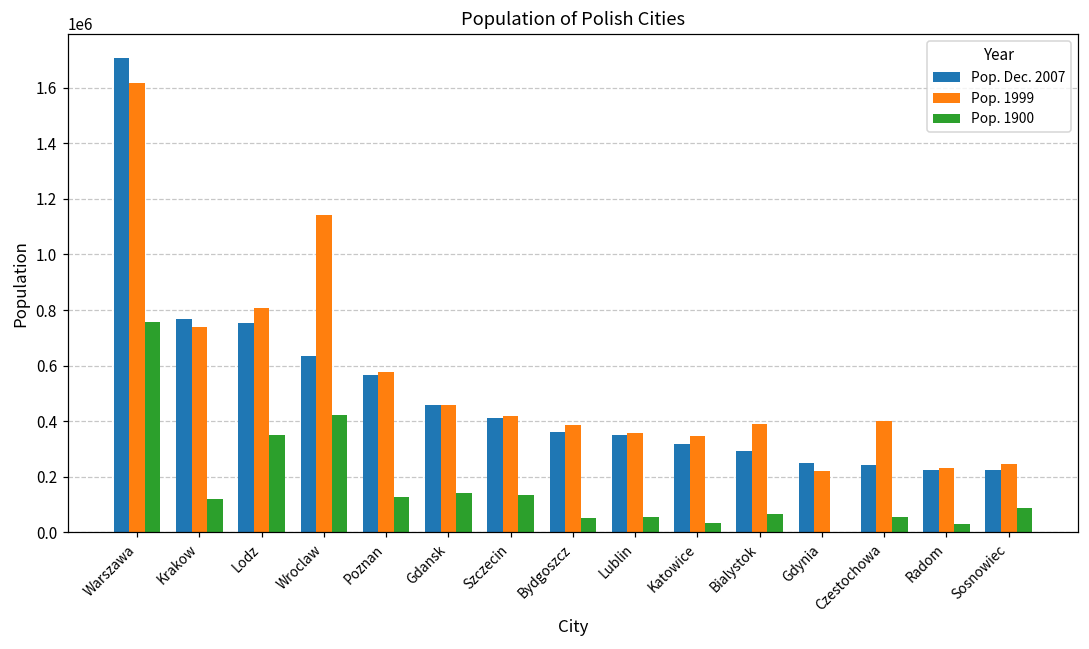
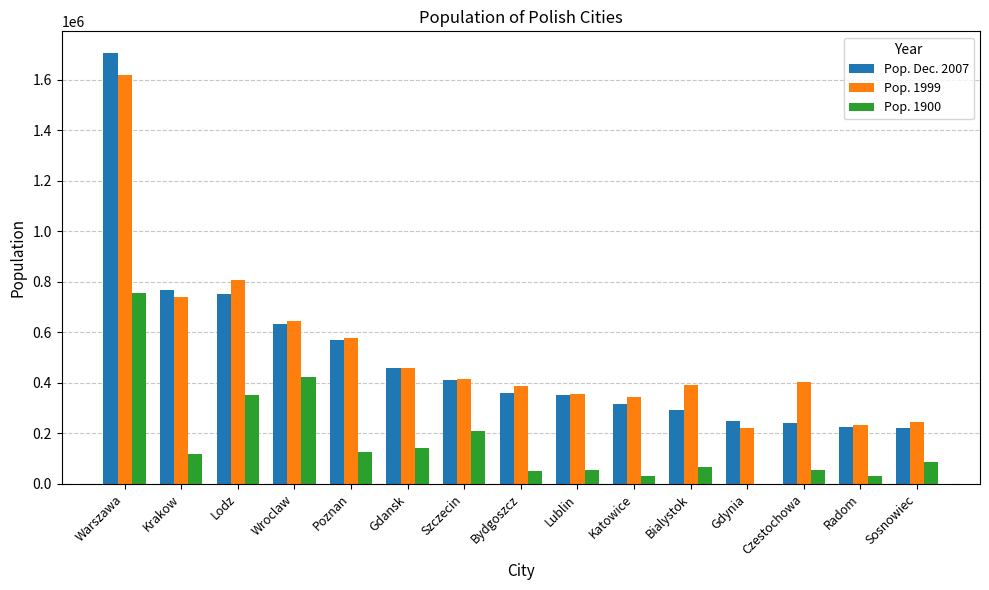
  {
    "Pop. Dec. 2007": {
      "Warszawa": 1710000,
      "Krakow": 770000,
      "Lodz": 750000,
      "Wroclaw": 630000,
      "Poznan": 570000,
      "Gdansk": 460000,
      "Szczecin": 410000,
      "Bydgoszcz": 360000,
      "Lublin": 350000,
      "Katowice": 320000,
      "Bialystok": 290000,
      "Gdynia": 250000,
      "Czestochowa": 240000,
      "Radom": 220000,
      "Sosnowiec": 220000
    },
    "Pop. 1999": {
      "Warszawa": 1620000,
      "Krakow": 740000,
      "Lodz": 810000,
-     "Wroclaw": 1140000,
+     "Wroclaw": 640000,
      "Poznan": 580000,
      "Gdansk": 460000,
      "Szczecin": 420000,
      "Bydgoszcz": 390000,
      "Lublin": 360000,
      "Katowice": 350000,
      "Bialystok": 390000,
      "Gdynia": 220000,
      "Czestochowa": 400000,
      "Radom": 230000,
      "Sosnowiec": 240000
    },
    "Pop. 1900": {
      "Warszawa": 760000,
      "Krakow": 120000,
      "Lodz": 350000,
      "Wroclaw": 420000,
      "Poznan": 130000,
      "Gdansk": 140000,
-     "Szczecin": 140000,
+     "Szczecin": 210000,
      "Bydgoszcz": 50000,
      "Lublin": 50000,
      "Katowice": 30000,
      "Bialystok": 70000,
      "Czestochowa": 50000,
      "Radom": 30000,
      "Sosnowiec": 90000
    }
  }
